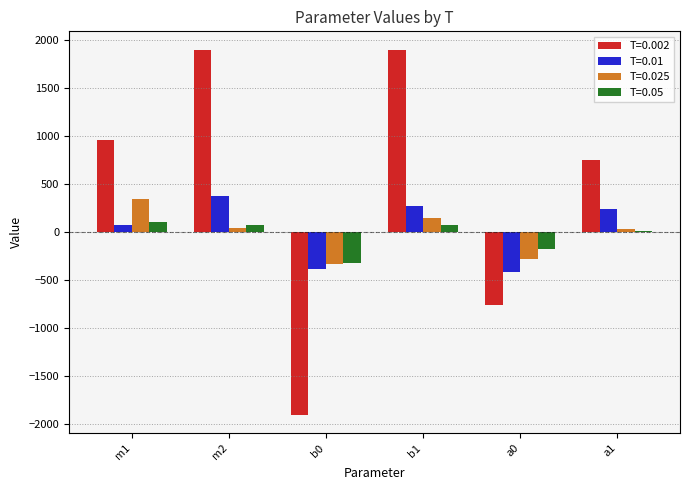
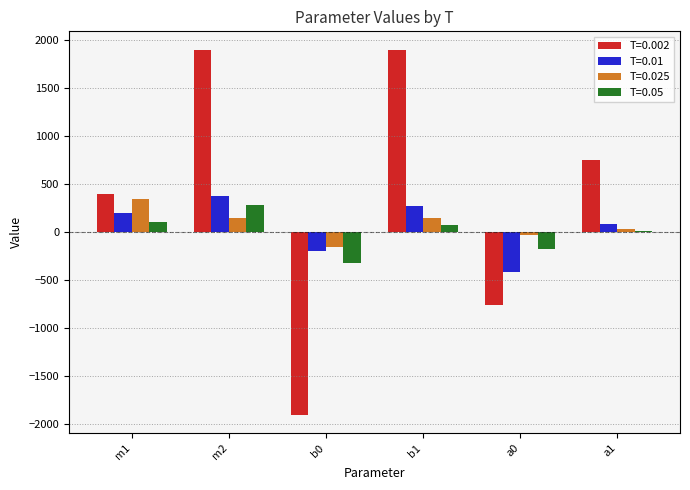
  {
    "T=0.002": {
-     "m1": 1000,
+     "m1": 400,
      "m2": 1900,
      "b0": -1900,
      "b1": 1900,
      "a0": -800,
      "a1": 800
    },
    "T=0.01": {
-     "m1": 100,
+     "m1": 200,
      "m2": 400,
-     "b0": -400,
+     "b0": -200,
      "b1": 300,
      "a0": -400,
-     "a1": 200
+     "a1": 100
    },
    "T=0.025": {
      "m1": 400,
-     "m2": 0,
-     "b0": -300,
+     "m2": 200,
+     "b0": -200,
      "b1": 200,
-     "a0": -300,
+     "a0": 0,
      "a1": 0
    },
    "T=0.05": {
      "m1": 100,
-     "m2": 100,
+     "m2": 300,
      "b0": -300,
      "b1": 100,
      "a0": -200
    }
  }
